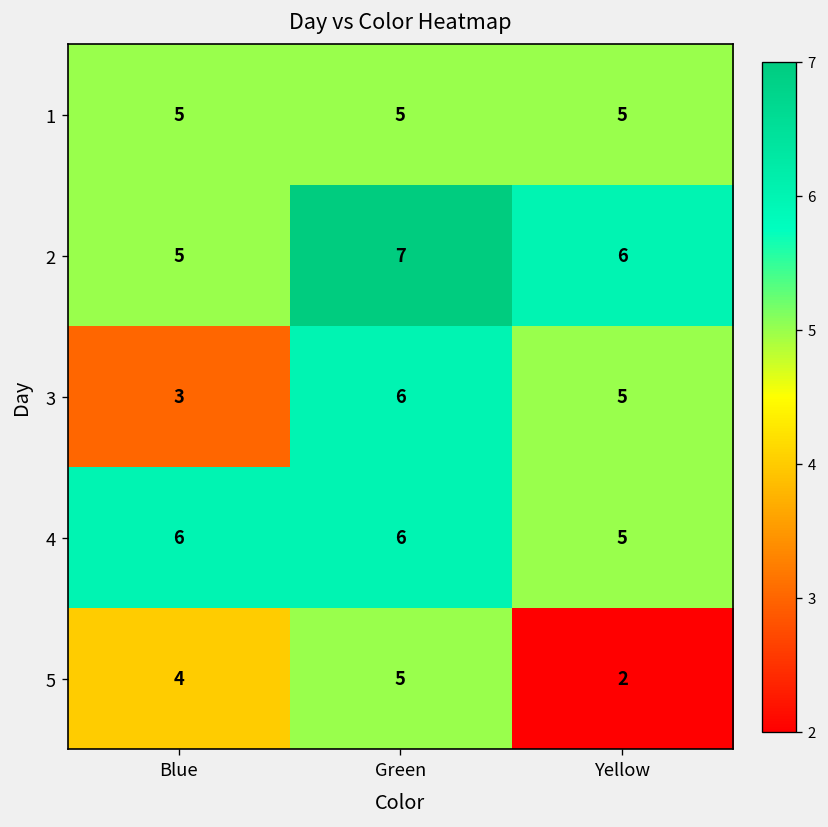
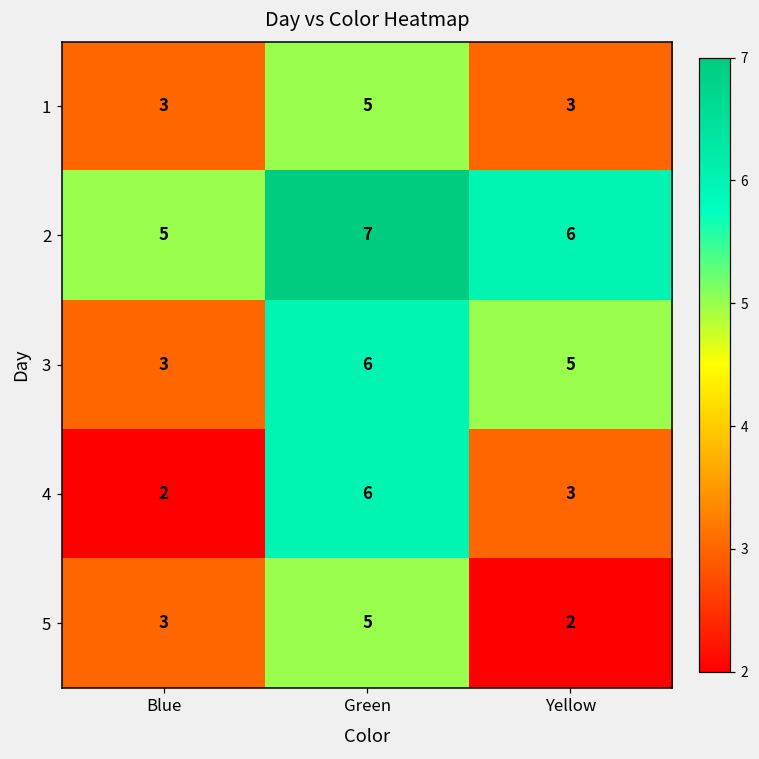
  {
    "1": {
-     "Blue": 5,
+     "Blue": 3,
      "Green": 5,
-     "Yellow": 5
+     "Yellow": 3
    },
    "2": {
      "Blue": 5,
      "Green": 7,
      "Yellow": 6
    },
    "3": {
      "Blue": 3,
      "Green": 6,
      "Yellow": 5
    },
    "4": {
-     "Blue": 6,
+     "Blue": 2,
      "Green": 6,
-     "Yellow": 5
+     "Yellow": 3
    },
    "5": {
-     "Blue": 4,
+     "Blue": 3,
      "Green": 5,
      "Yellow": 2
    }
  }
